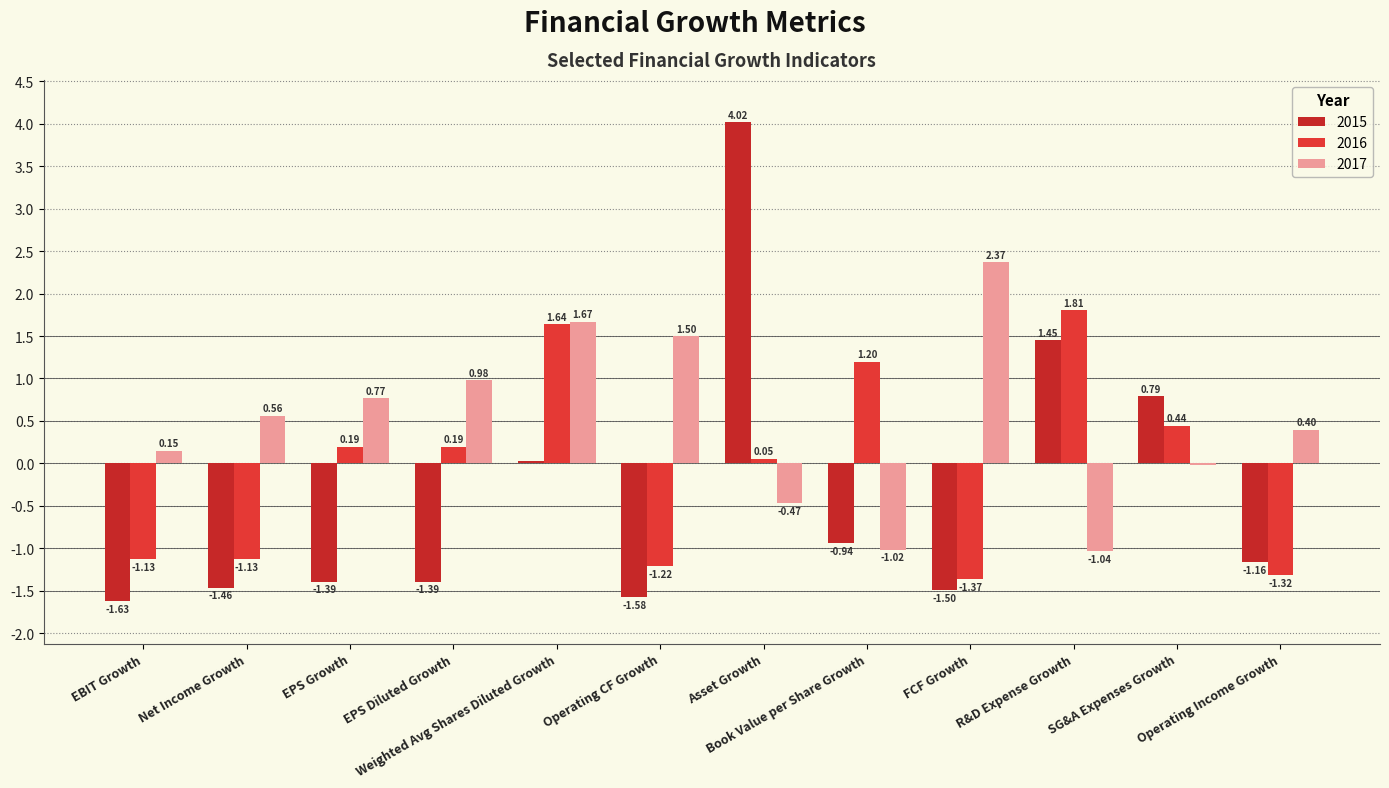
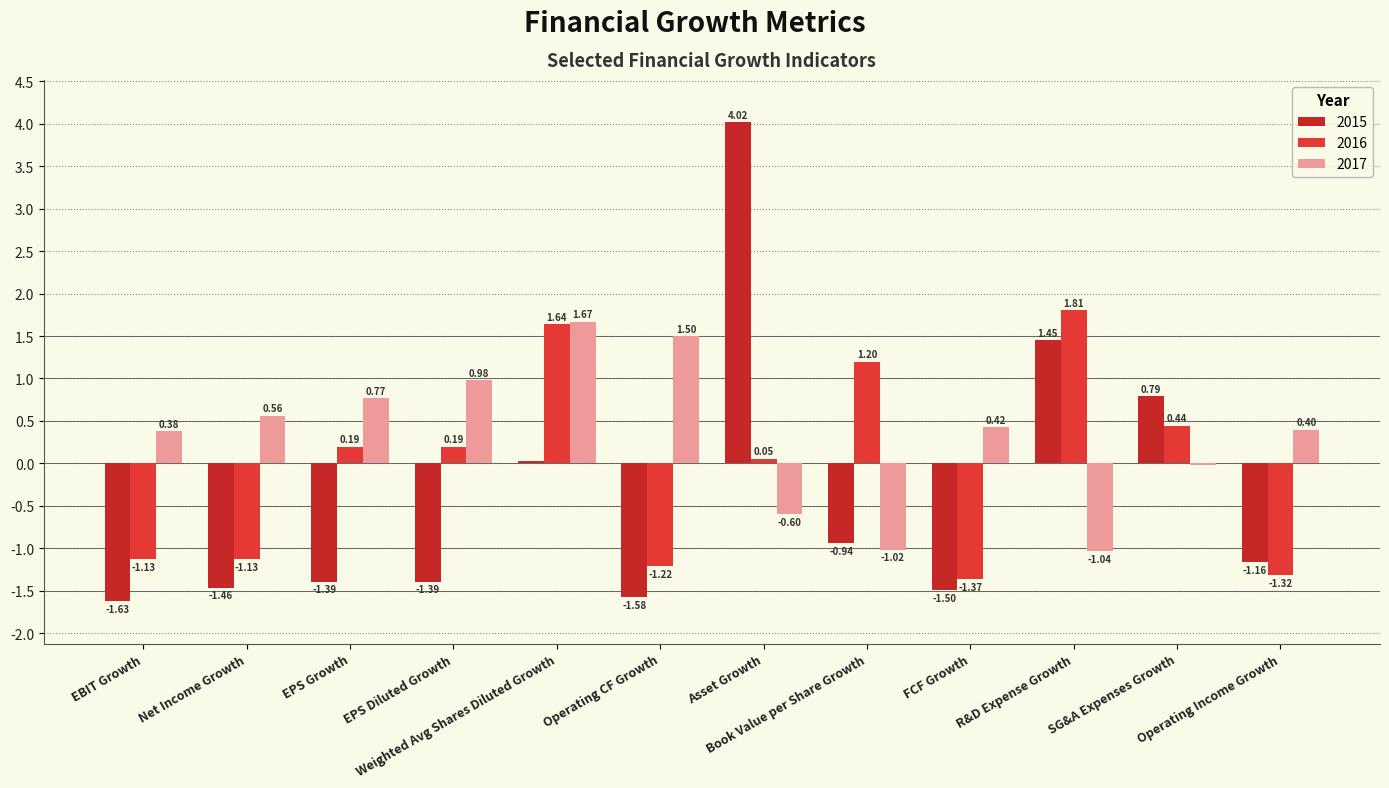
  {
    "2017": {
-     "EBIT Growth": 0.15,
+     "EBIT Growth": 0.38,
      "Net Income Growth": 0.56,
      "EPS Growth": 0.77,
      "EPS Diluted Growth": 0.98,
      "Weighted Avg Shares Diluted Growth": 1.67,
      "Operating CF Growth": 1.50,
-     "Asset Growth": -0.47,
+     "Asset Growth": -0.60,
      "Book Value per Share Growth": -1.02,
-     "FCF Growth": 2.37,
+     "FCF Growth": 0.42,
      "R&D Expense Growth": -1.04,
      "Operating Income Growth": 0.40
    }
  }
